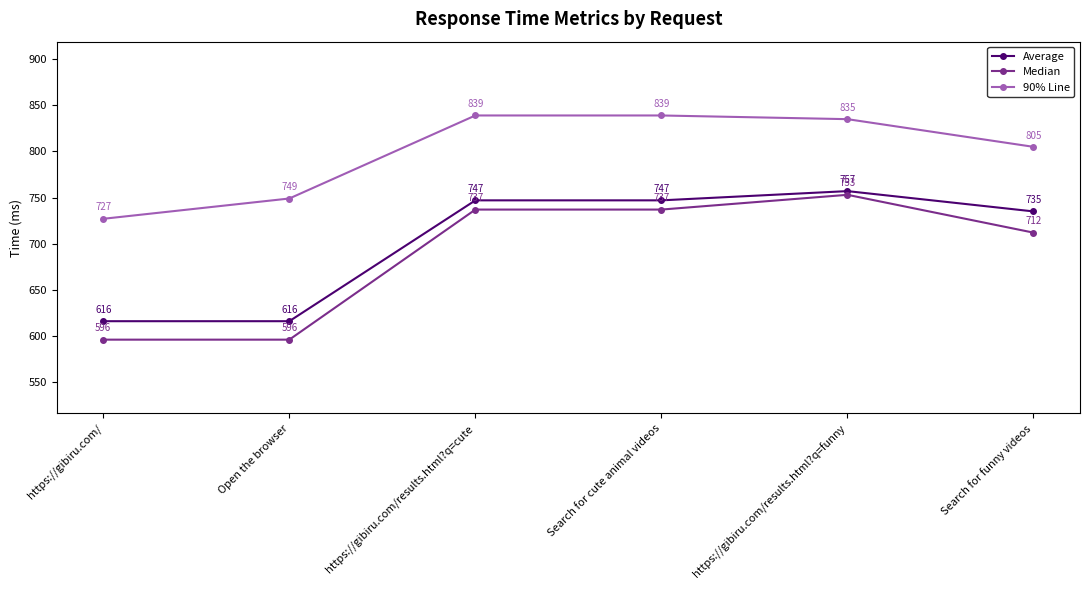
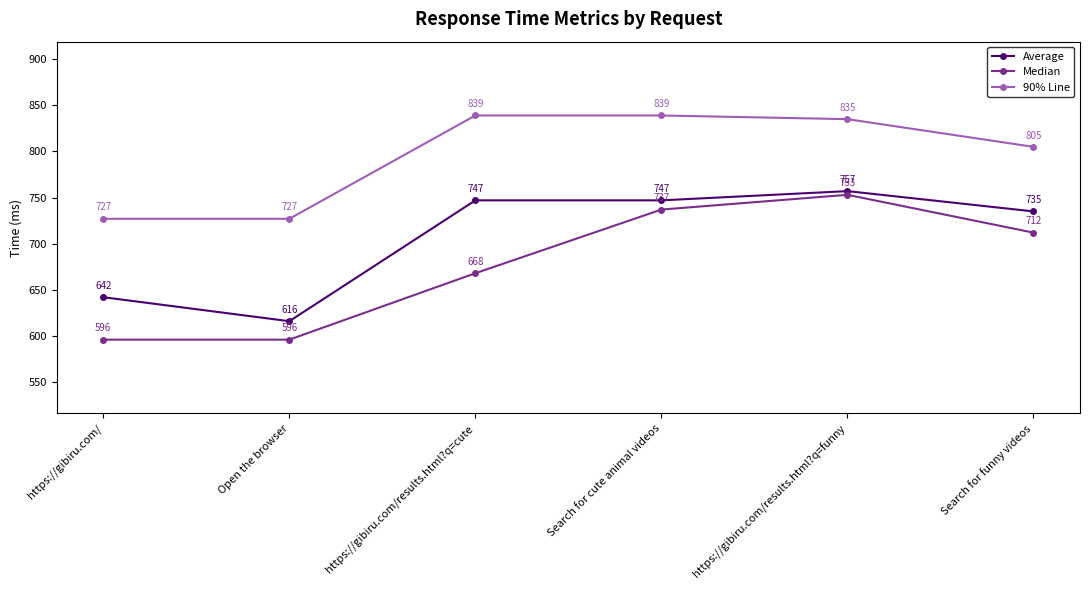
  {
    "Average": {
-     "https://gibiru.com/": 616,
+     "https://gibiru.com/": 642,
      "Open the browser": 616,
      "https://gibiru.com/results.html?q=cute": 747,
      "Search for cute animal videos": 747,
      "Search for funny videos": 735
    },
    "Median": {
      "https://gibiru.com/": 596,
      "Open the browser": 596,
-     "https://gibiru.com/results.html?q=cute": 737,
+     "https://gibiru.com/results.html?q=cute": 668,
      "Search for funny videos": 712
    },
    "90% Line": {
      "https://gibiru.com/": 727,
-     "Open the browser": 749,
+     "Open the browser": 727,
      "https://gibiru.com/results.html?q=cute": 839,
      "Search for cute animal videos": 839,
      "https://gibiru.com/results.html?q=funny": 835,
      "Search for funny videos": 805
    }
  }
